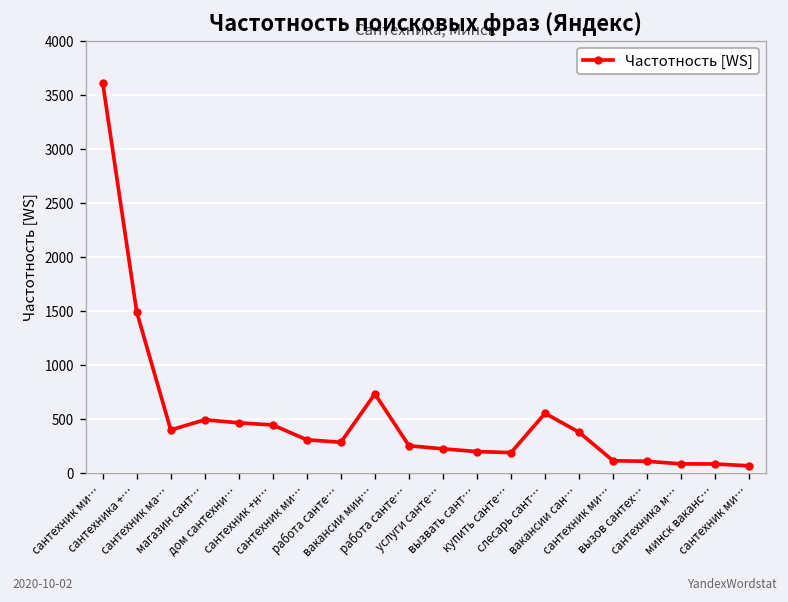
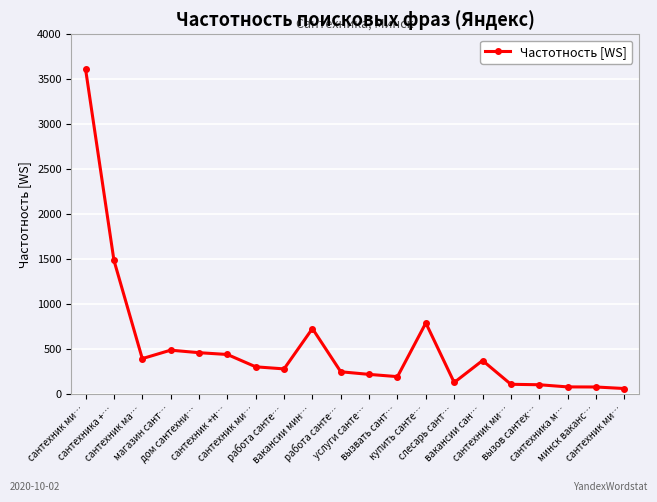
  {
    "сантехника +…": 1500,
    "сантехник ма…": 400,
    "магазин сант…": 500,
    "дом сантехни…": 500,
    "сантехник +н…": 400,
    "вакансии мин…": 700,
    "услуги санте…": 200,
    "вызвать сант…": 200,
-   "купить санте…": 200,
-   "слесарь сант…": 600,
+   "купить санте…": 800,
+   "слесарь сант…": 100,
    "вакансии сан…": 400,
    "вызов сантех…": 100,
    "сантехника м…": 100,
    "минск ваканс…": 100
  }
